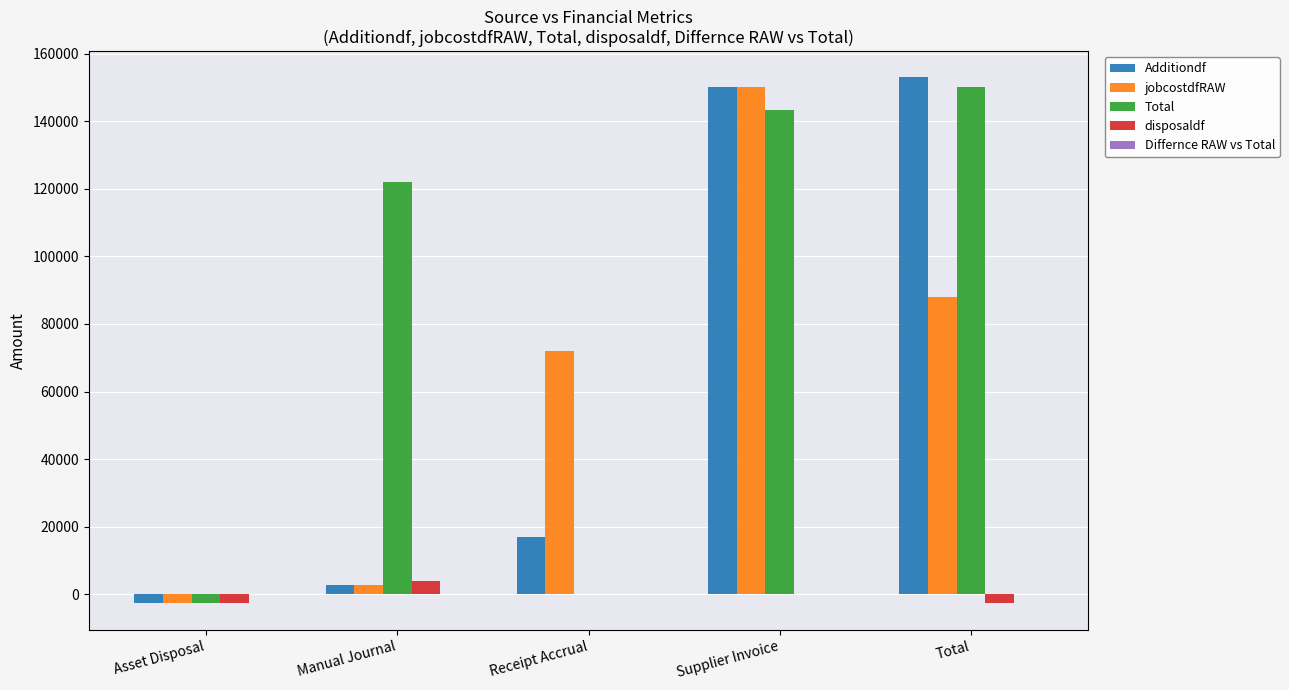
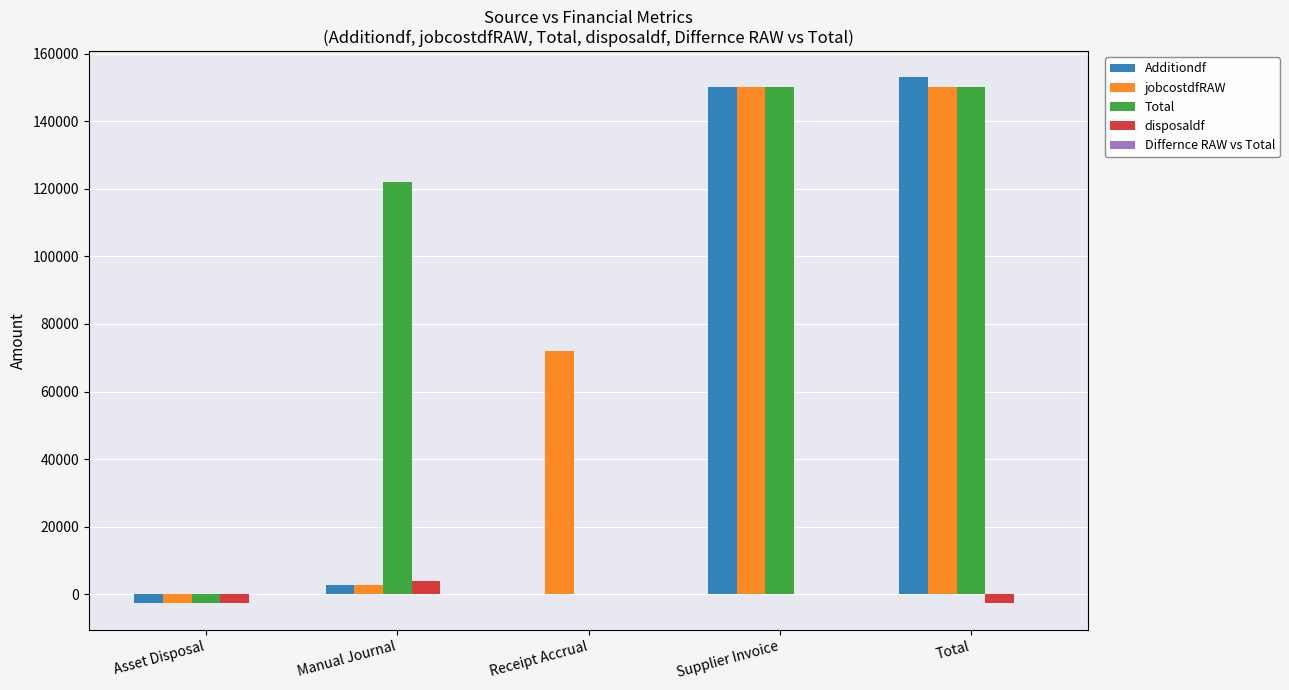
  {
    "Additiondf": {
      "Asset Disposal": -3000,
      "Manual Journal": 3000,
-     "Receipt Accrual": 17000,
+     "Receipt Accrual": 0,
      "Supplier Invoice": 150000,
      "Total": 153000
    },
    "jobcostdfRAW": {
      "Asset Disposal": -3000,
      "Manual Journal": 3000,
      "Receipt Accrual": 72000,
      "Supplier Invoice": 150000,
-     "Total": 88000
+     "Total": 150000
    },
    "Total": {
      "Asset Disposal": -3000,
      "Manual Journal": 122000,
-     "Supplier Invoice": 143000,
+     "Supplier Invoice": 150000,
      "Total": 150000
    },
    "disposaldf": {
      "Asset Disposal": -3000,
      "Manual Journal": 4000,
      "Receipt Accrual": 0,
      "Supplier Invoice": 0,
      "Total": -3000
    },
    "Differnce RAW vs Total": {
      "Asset Disposal": 0,
      "Manual Journal": 0,
      "Receipt Accrual": 0,
      "Supplier Invoice": 0,
      "Total": 0
    }
  }
